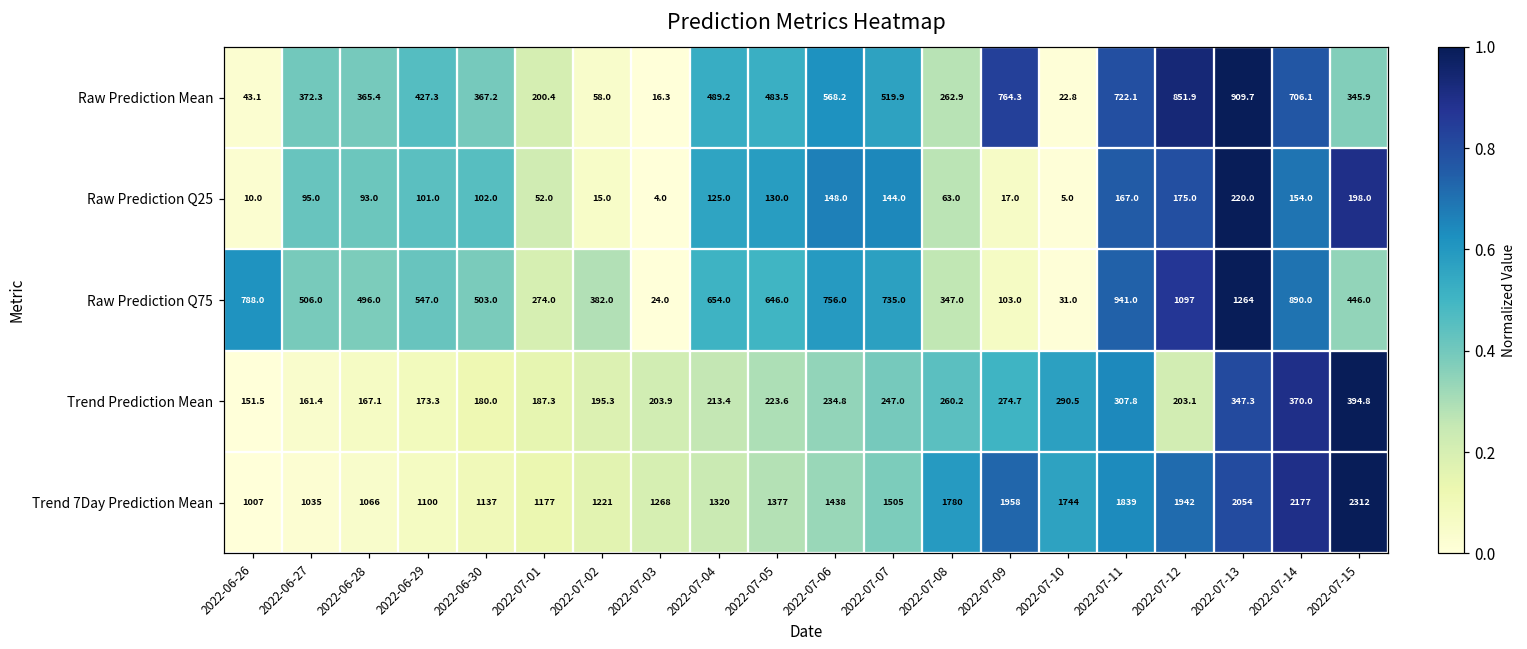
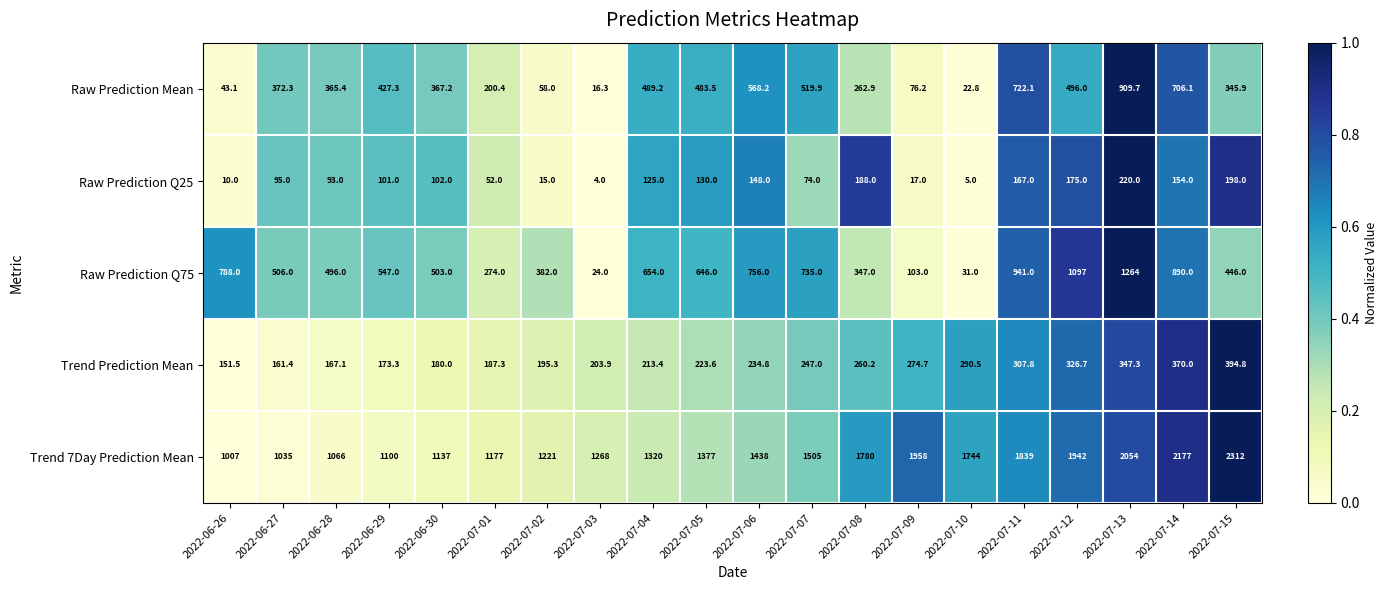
  {
    "Raw Prediction Mean": {
      "2022-06-26": 43.1,
      "2022-06-27": 372.3,
      "2022-06-28": 365.4,
      "2022-06-29": 427.3,
      "2022-06-30": 367.2,
      "2022-07-01": 200.4,
      "2022-07-02": 58.0,
      "2022-07-03": 16.3,
      "2022-07-04": 489.2,
      "2022-07-05": 483.5,
      "2022-07-06": 568.2,
      "2022-07-07": 519.9,
      "2022-07-08": 262.9,
-     "2022-07-09": 764.3,
+     "2022-07-09": 76.2,
      "2022-07-10": 22.8,
      "2022-07-11": 722.1,
-     "2022-07-12": 851.9,
+     "2022-07-12": 496.0,
      "2022-07-13": 909.7,
      "2022-07-14": 706.1,
      "2022-07-15": 345.9
    },
    "Raw Prediction Q25": {
      "2022-06-26": 10.0,
      "2022-06-27": 95.0,
      "2022-06-28": 93.0,
      "2022-06-29": 101.0,
      "2022-06-30": 102.0,
      "2022-07-01": 52.0,
      "2022-07-02": 15.0,
      "2022-07-03": 4.0,
      "2022-07-04": 125.0,
      "2022-07-05": 130.0,
      "2022-07-06": 148.0,
-     "2022-07-07": 144.0,
-     "2022-07-08": 63.0,
+     "2022-07-07": 74.0,
+     "2022-07-08": 188.0,
      "2022-07-09": 17.0,
      "2022-07-10": 5.0,
      "2022-07-11": 167.0,
      "2022-07-12": 175.0,
      "2022-07-13": 220.0,
      "2022-07-14": 154.0,
      "2022-07-15": 198.0
    },
    "Raw Prediction Q75": {
      "2022-06-26": 788.0,
      "2022-06-27": 506.0,
      "2022-06-28": 496.0,
      "2022-06-29": 547.0,
      "2022-06-30": 503.0,
      "2022-07-01": 274.0,
      "2022-07-02": 382.0,
      "2022-07-03": 24.0,
      "2022-07-04": 654.0,
      "2022-07-05": 646.0,
      "2022-07-06": 756.0,
      "2022-07-07": 735.0,
      "2022-07-08": 347.0,
      "2022-07-09": 103.0,
      "2022-07-10": 31.0,
      "2022-07-11": 941.0,
      "2022-07-12": 1097,
      "2022-07-13": 1264,
      "2022-07-14": 890.0,
      "2022-07-15": 446.0
    },
    "Trend Prediction Mean": {
      "2022-06-26": 151.5,
      "2022-06-27": 161.4,
      "2022-06-28": 167.1,
      "2022-06-29": 173.3,
      "2022-06-30": 180.0,
      "2022-07-01": 187.3,
      "2022-07-02": 195.3,
      "2022-07-03": 203.9,
      "2022-07-04": 213.4,
      "2022-07-05": 223.6,
      "2022-07-06": 234.8,
      "2022-07-07": 247.0,
      "2022-07-08": 260.2,
      "2022-07-09": 274.7,
      "2022-07-10": 290.5,
      "2022-07-11": 307.8,
-     "2022-07-12": 203.1,
+     "2022-07-12": 326.7,
      "2022-07-13": 347.3,
      "2022-07-14": 370.0,
      "2022-07-15": 394.8
    },
    "Trend 7Day Prediction Mean": {
      "2022-06-26": 1007,
      "2022-06-27": 1035,
      "2022-06-28": 1066,
      "2022-06-29": 1100,
      "2022-06-30": 1137,
      "2022-07-01": 1177,
      "2022-07-02": 1221,
      "2022-07-03": 1268,
      "2022-07-04": 1320,
      "2022-07-05": 1377,
      "2022-07-06": 1438,
      "2022-07-07": 1505,
      "2022-07-08": 1780,
      "2022-07-09": 1958,
      "2022-07-10": 1744,
      "2022-07-11": 1839,
      "2022-07-12": 1942,
      "2022-07-13": 2054,
      "2022-07-14": 2177,
      "2022-07-15": 2312
    }
  }
